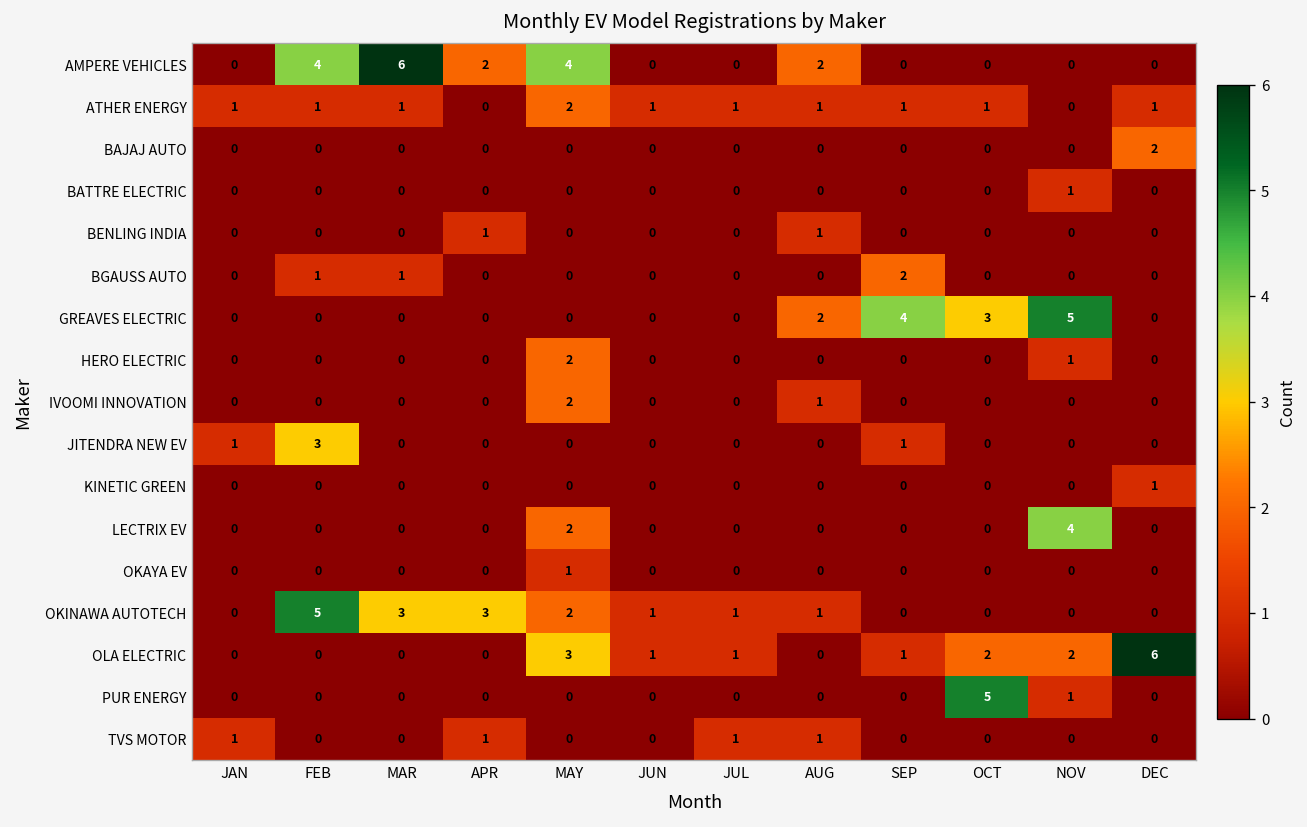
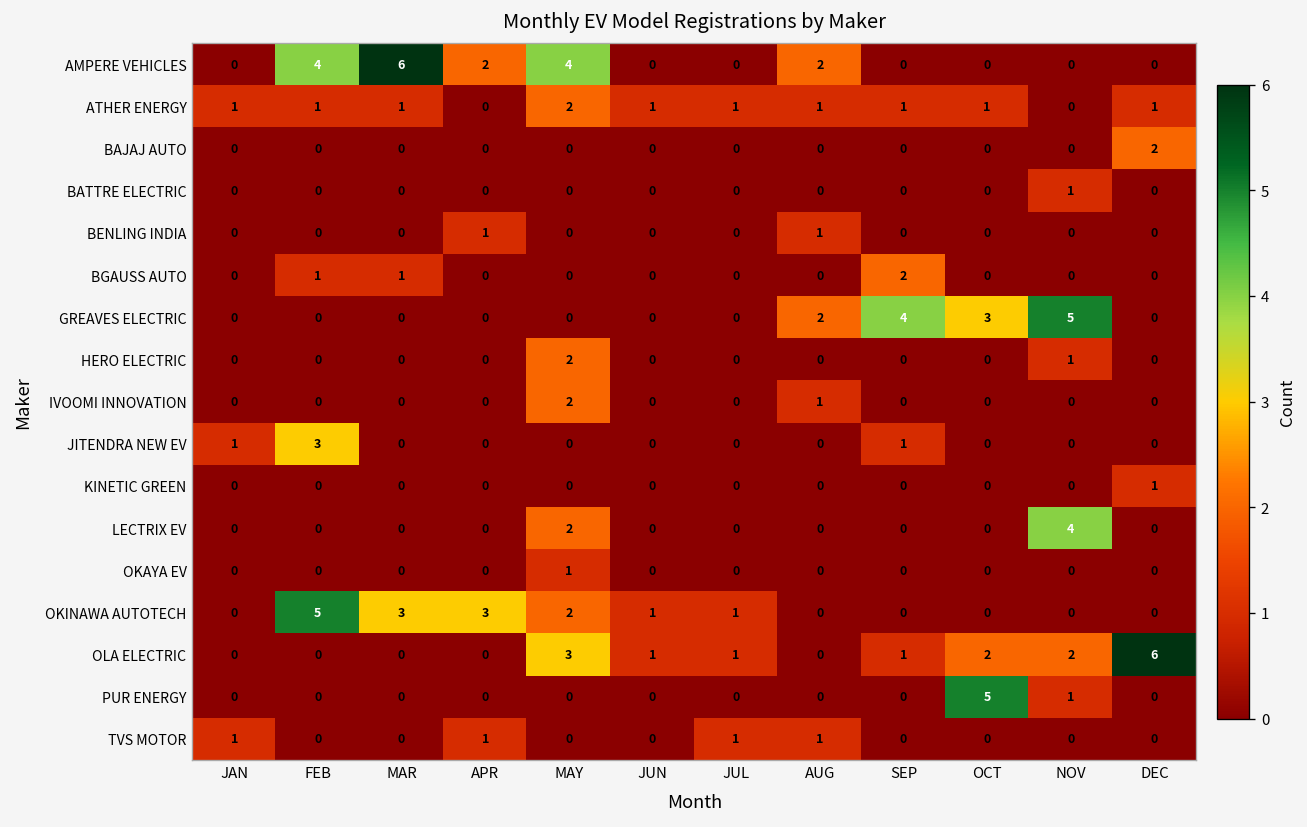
  {
    "OKINAWA AUTOTECH": {
      "JAN": 0,
      "FEB": 5,
      "MAR": 3,
      "APR": 3,
      "MAY": 2,
      "JUN": 1,
      "JUL": 1,
-     "AUG": 1,
+     "AUG": 0,
      "SEP": 0,
      "OCT": 0,
      "NOV": 0,
      "DEC": 0
    }
  }
